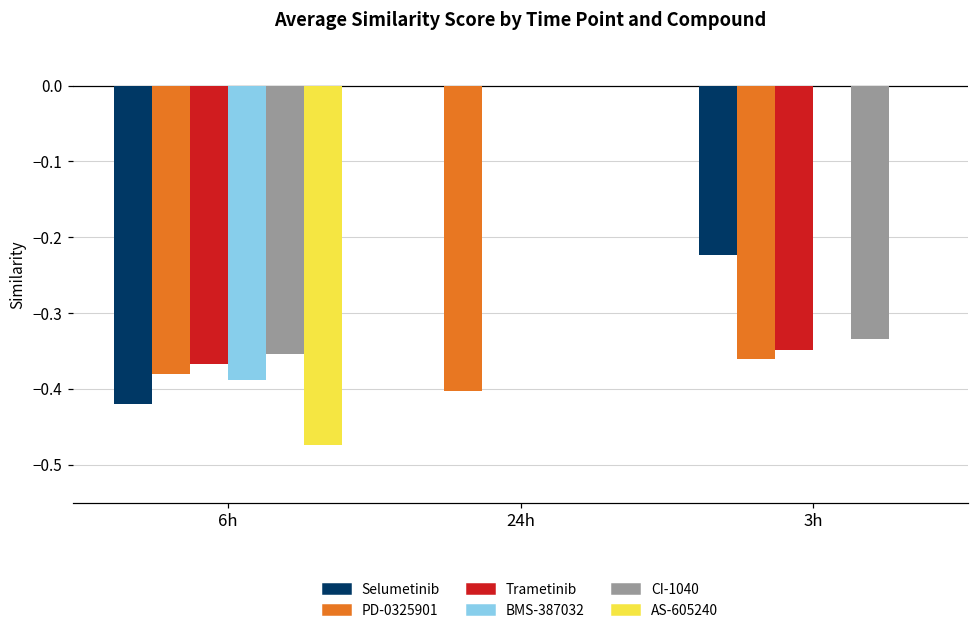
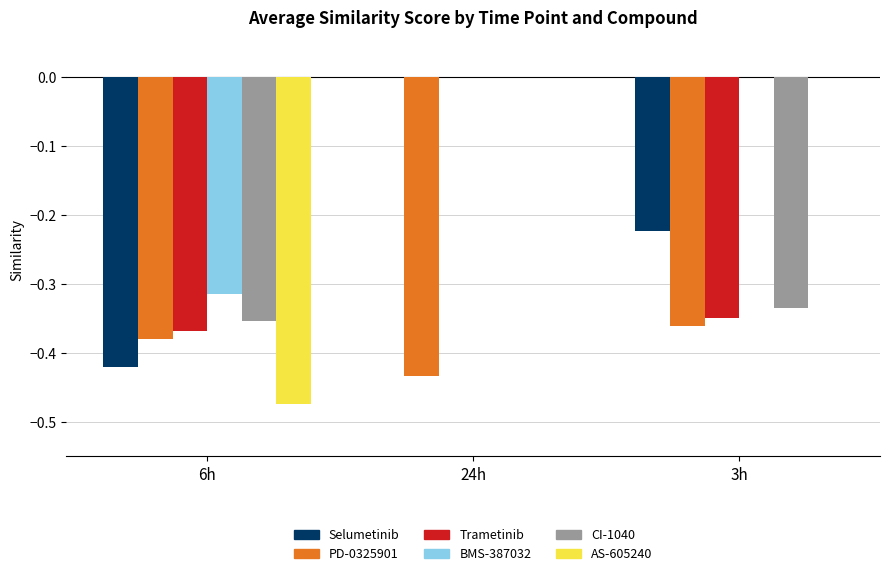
  {
    "Selumetinib": {
      "6h": -0.42,
      "24h": 0.00,
      "3h": -0.22
    },
    "PD-0325901": {
      "6h": -0.38,
-     "24h": -0.40,
+     "24h": -0.43,
      "3h": -0.36
    },
    "Trametinib": {
      "6h": -0.37,
      "24h": 0.00,
      "3h": -0.35
    },
    "BMS-387032": {
-     "6h": -0.39,
+     "6h": -0.31,
      "24h": 0.00,
      "3h": 0.00
    },
    "CI-1040": {
      "6h": -0.35,
      "24h": 0.00,
      "3h": -0.33
    },
    "AS-605240": {
      "6h": -0.47,
      "24h": 0.00,
      "3h": 0.00
    }
  }
